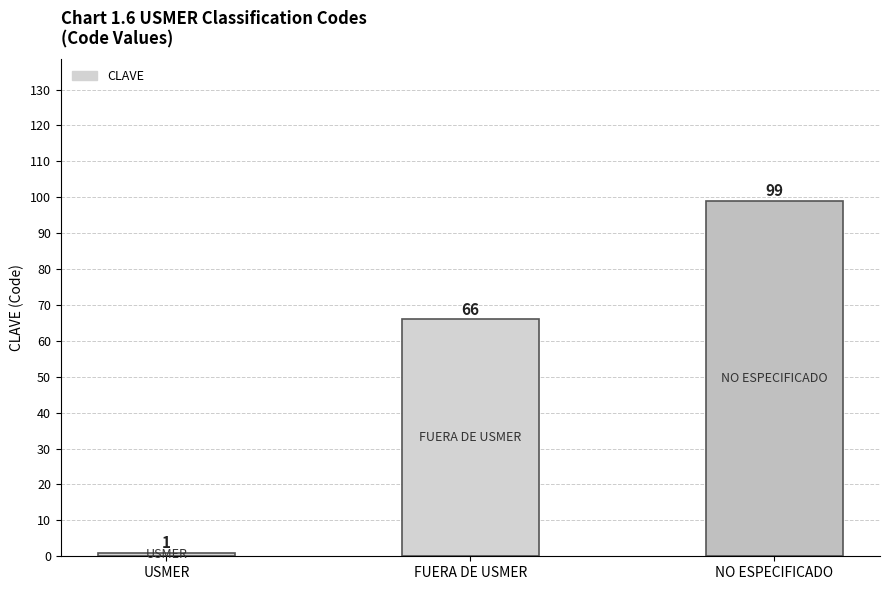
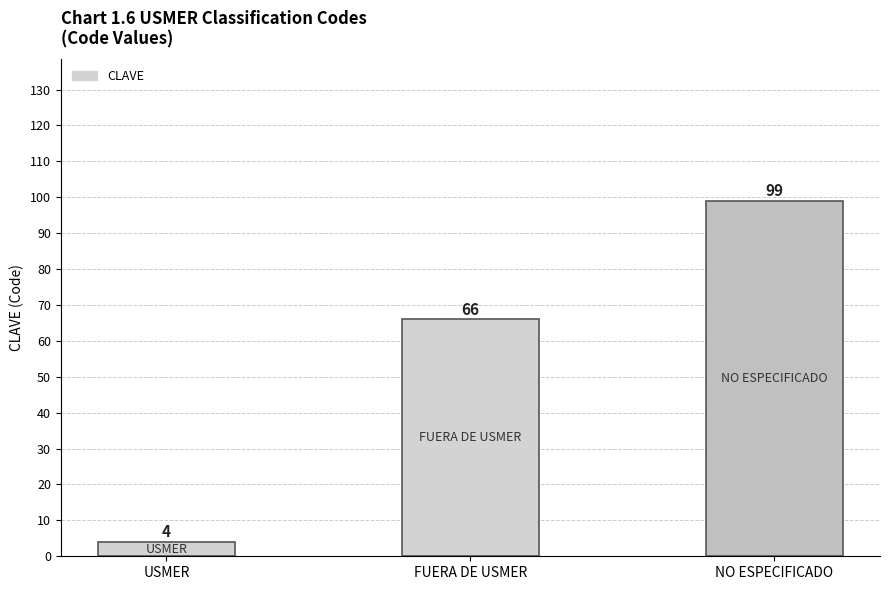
  {
-   "USMER": 1,
+   "USMER": 4,
    "FUERA DE USMER": 66,
    "NO ESPECIFICADO": 99
  }
